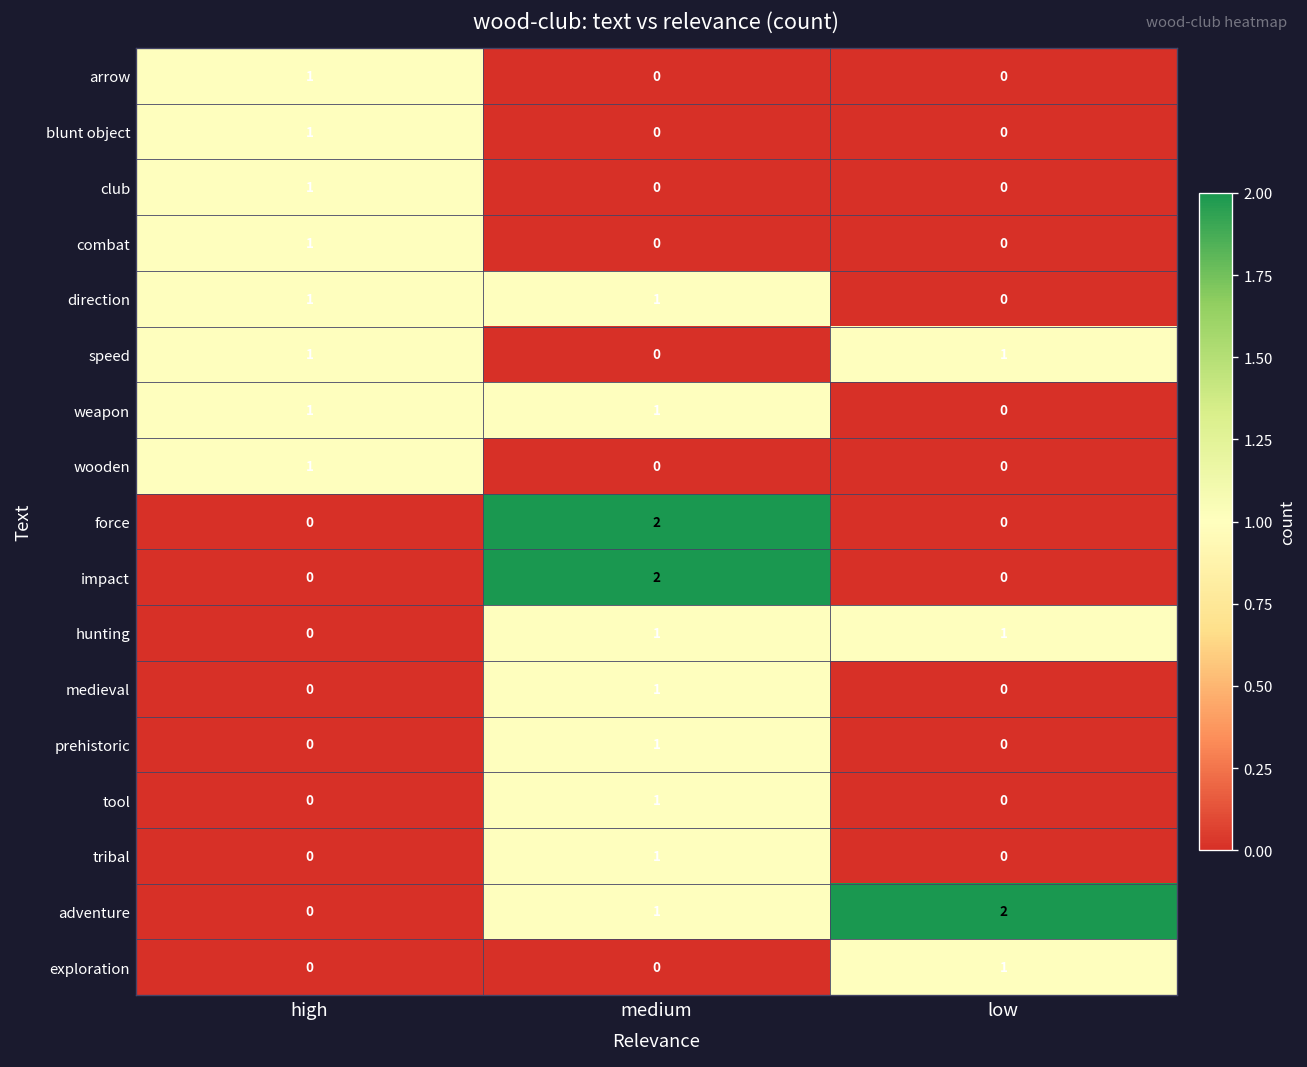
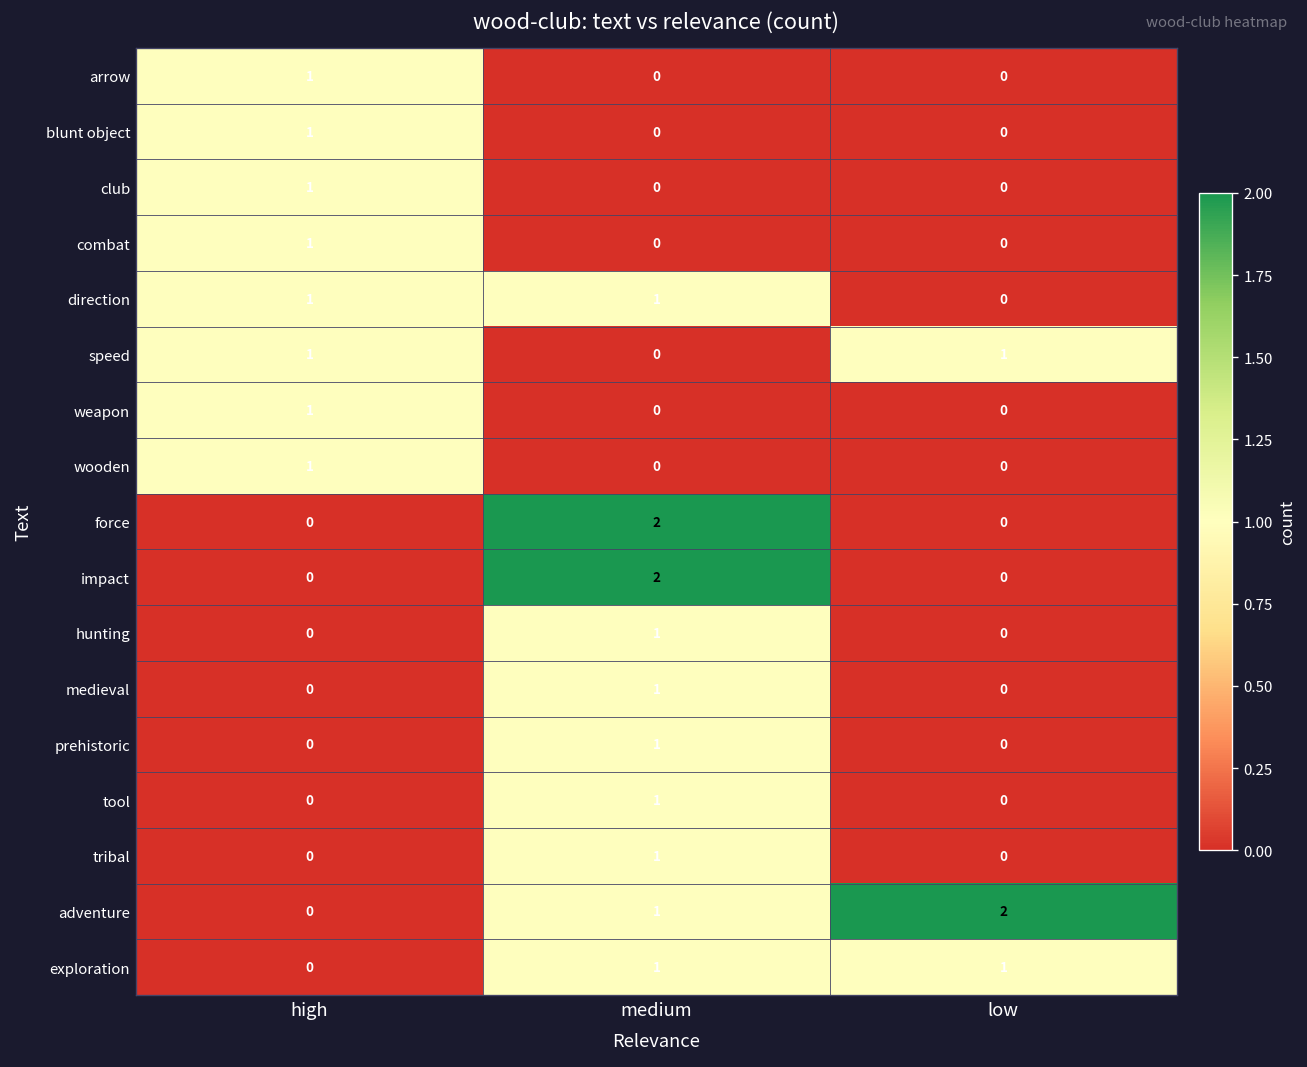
  {
    "arrow": {
      "high": 1,
      "medium": 0,
      "low": 0
    },
    "blunt object": {
      "high": 1,
      "medium": 0,
      "low": 0
    },
    "club": {
      "high": 1,
      "medium": 0,
      "low": 0
    },
    "combat": {
      "high": 1,
      "medium": 0,
      "low": 0
    },
    "direction": {
      "high": 1,
      "medium": 1,
      "low": 0
    },
    "speed": {
      "high": 1,
      "medium": 0,
      "low": 1
    },
    "weapon": {
      "high": 1,
-     "medium": 1,
+     "medium": 0,
      "low": 0
    },
    "wooden": {
      "high": 1,
      "medium": 0,
      "low": 0
    },
    "force": {
      "high": 0,
      "medium": 2,
      "low": 0
    },
    "impact": {
      "high": 0,
      "medium": 2,
      "low": 0
    },
    "hunting": {
      "high": 0,
      "medium": 1,
-     "low": 1
+     "low": 0
    },
    "medieval": {
      "high": 0,
      "medium": 1,
      "low": 0
    },
    "prehistoric": {
      "high": 0,
      "medium": 1,
      "low": 0
    },
    "tool": {
      "high": 0,
      "medium": 1,
      "low": 0
    },
    "tribal": {
      "high": 0,
      "medium": 1,
      "low": 0
    },
    "adventure": {
      "high": 0,
      "medium": 1,
      "low": 2
    },
    "exploration": {
      "high": 0,
-     "medium": 0,
+     "medium": 1,
      "low": 1
    }
  }
